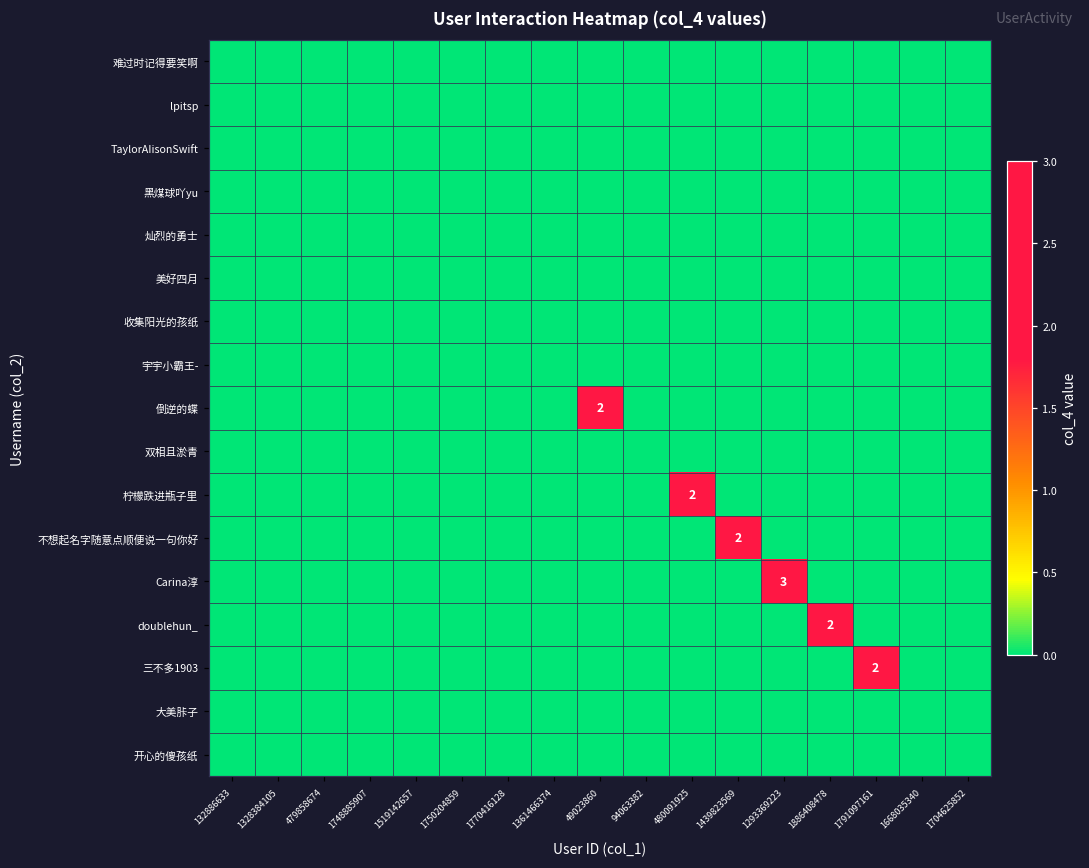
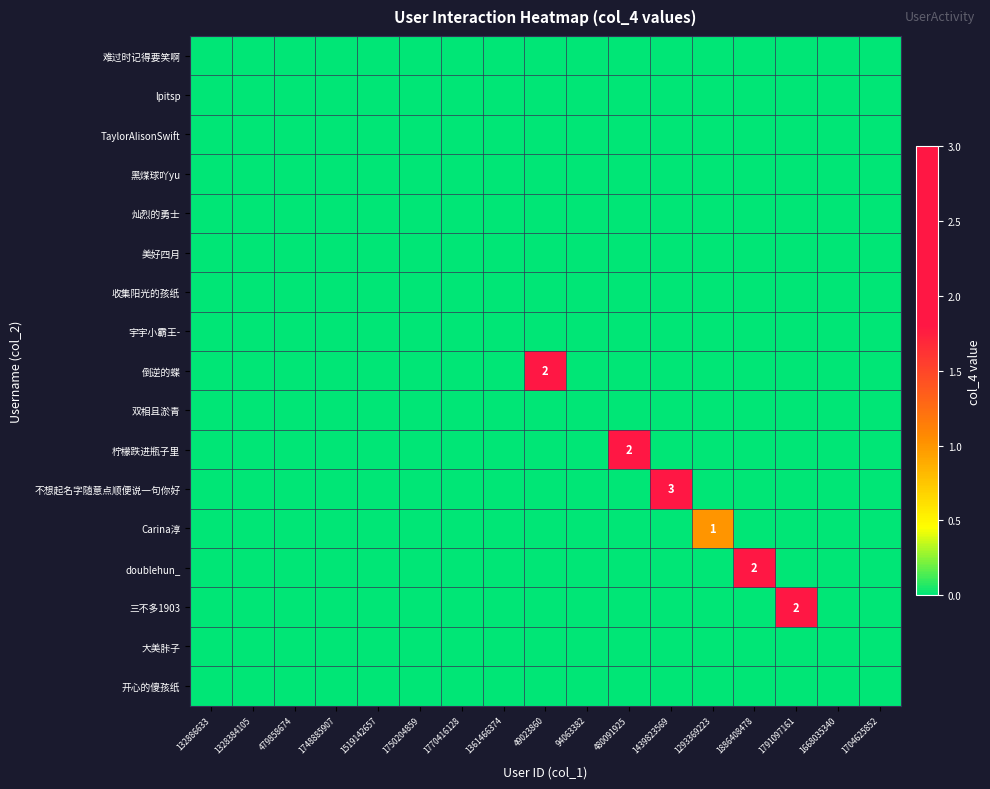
  {
    "倒逆的蝶": {
      "49023860": 2
    },
    "柠檬跌进瓶子里": {
      "480091925": 2
    },
    "不想起名字随意点顺便说一句你好": {
-     "1439823569": 2
+     "1439823569": 3
    },
    "Carina淳": {
-     "1293369223": 3
+     "1293369223": 1
    },
    "doublehun_": {
      "1886408478": 2
    },
    "三不多1903": {
      "1791097161": 2
    }
  }
